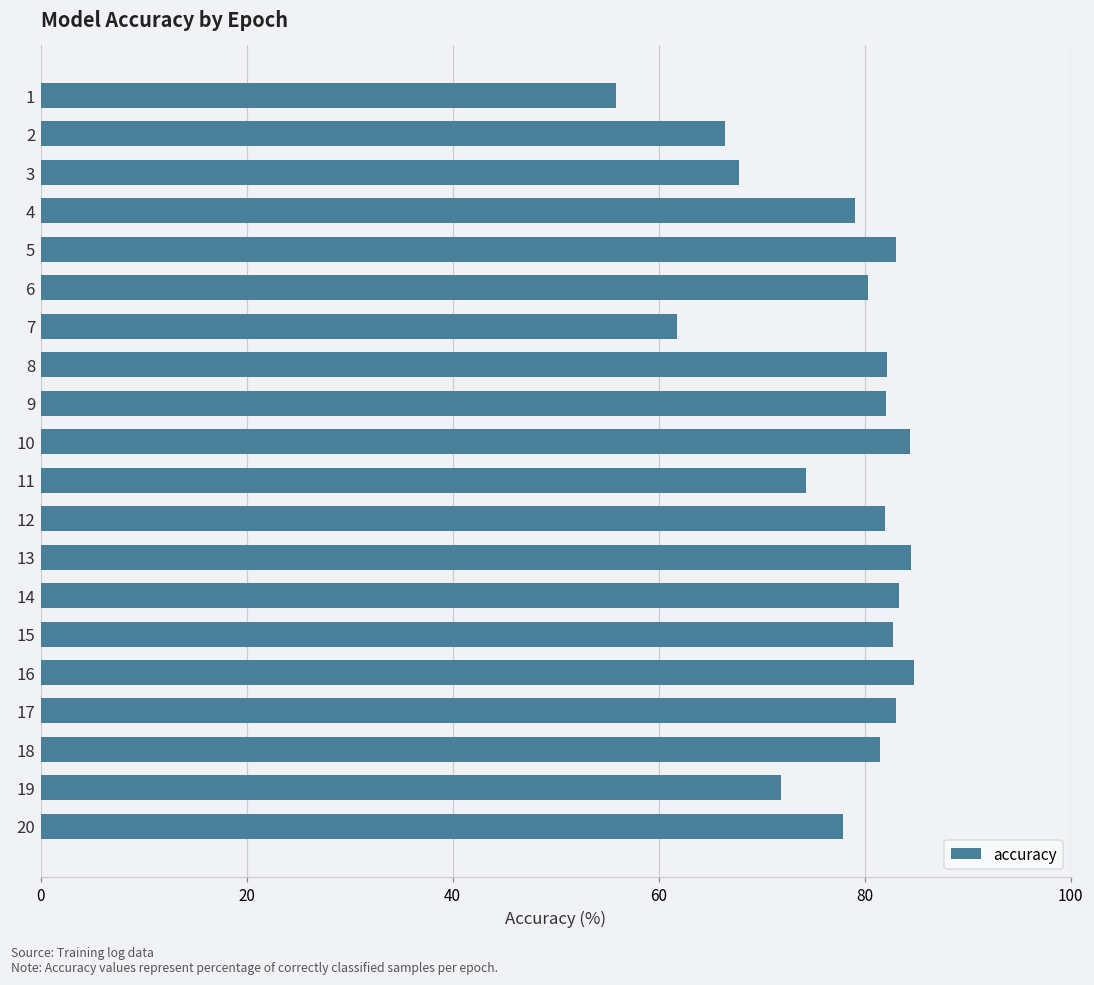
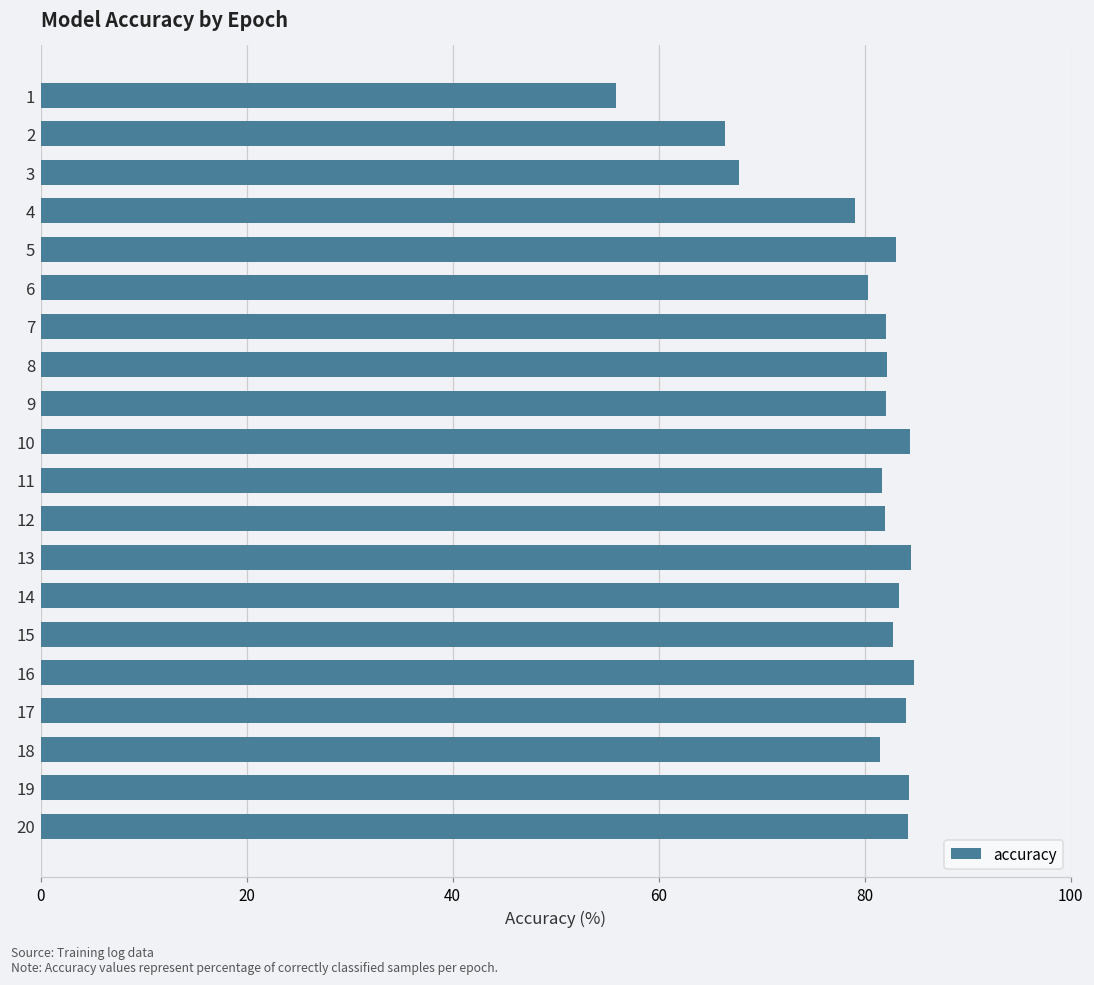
  {
    "1": 56,
    "2": 66,
    "3": 68,
    "4": 79,
    "5": 83,
    "6": 80,
-   "7": 62,
+   "7": 82,
    "8": 82,
    "9": 82,
    "10": 84,
-   "11": 74,
+   "11": 82,
    "12": 82,
    "13": 84,
    "14": 83,
    "15": 83,
    "16": 85,
-   "17": 83,
+   "17": 84,
    "18": 81,
-   "19": 72,
-   "20": 78
+   "19": 84,
+   "20": 84
  }
